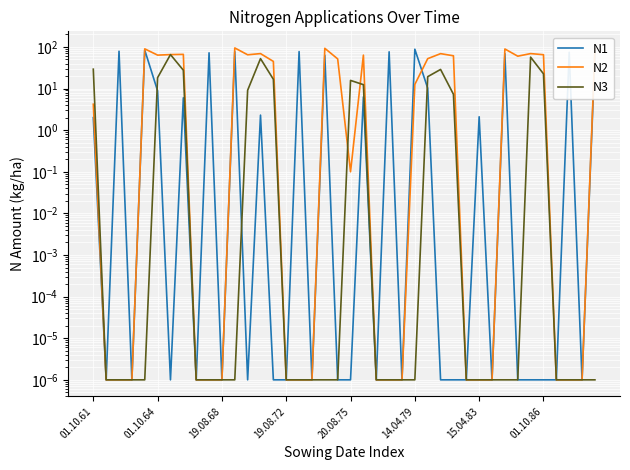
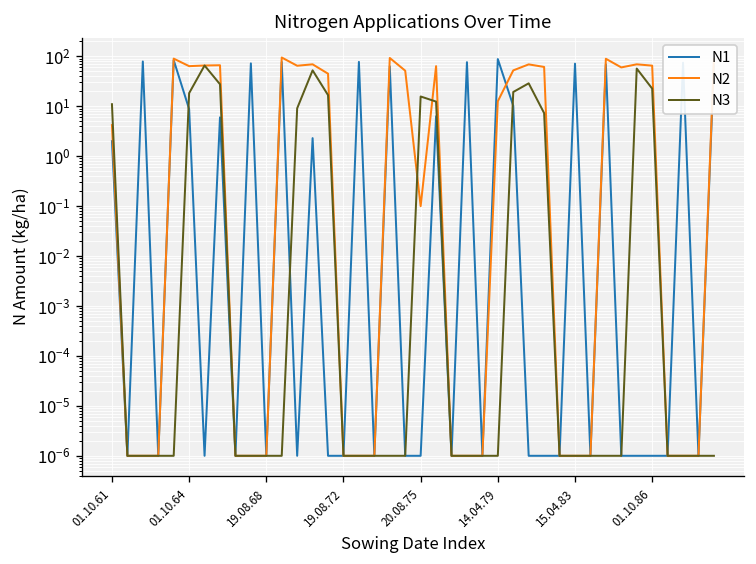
  {
    "N1": {
      "01.10.61": 2,
      "01.10.64": 9,
      "20.08.75": 0.0000010,
      "14.04.79": 90,
-     "15.04.83": 2,
+     "15.04.83": 70,
      "01.10.86": 0.0000010
    },
    "N2": {
      "01.10.61": 4,
      "01.10.64": 60,
      "20.08.75": 0.10,
      "14.04.79": 13,
      "01.10.86": 70
    },
    "N3": {
-     "01.10.61": 30,
+     "01.10.61": 11,
      "01.10.64": 20,
      "20.08.75": 16,
      "14.04.79": 0.0000010,
      "01.10.86": 20
    }
  }
